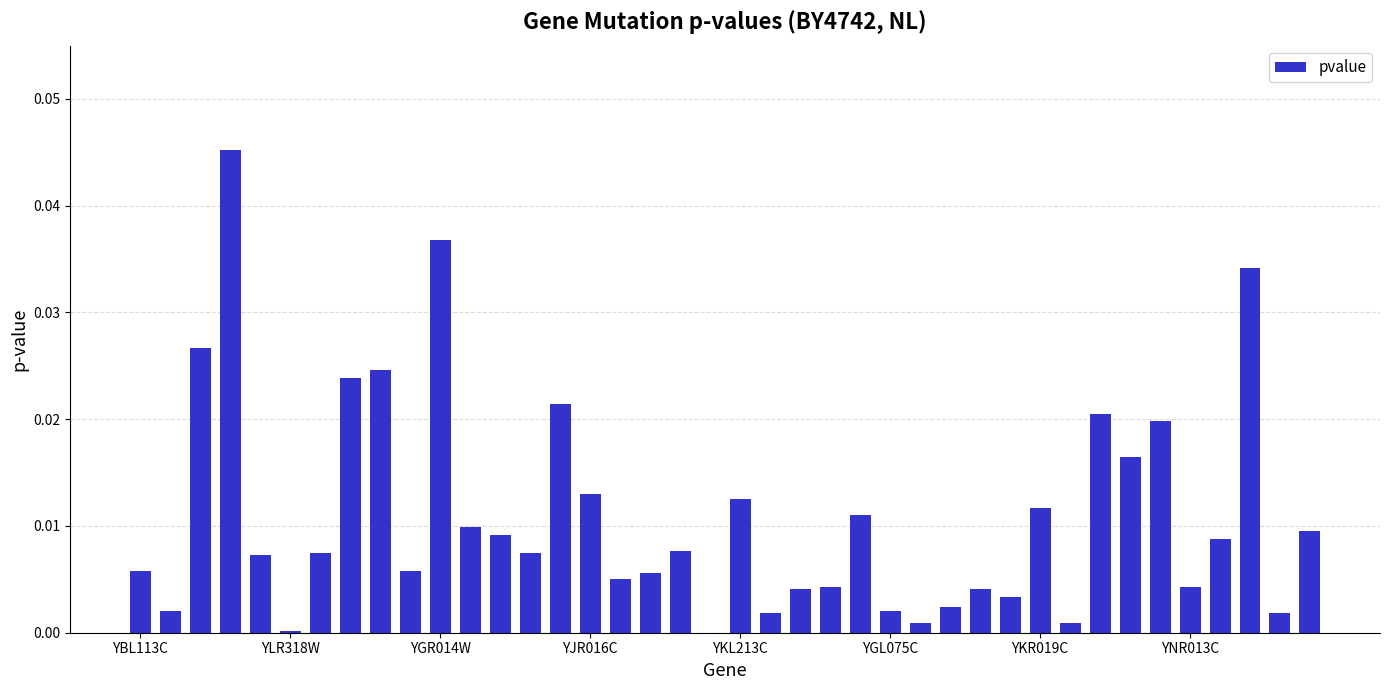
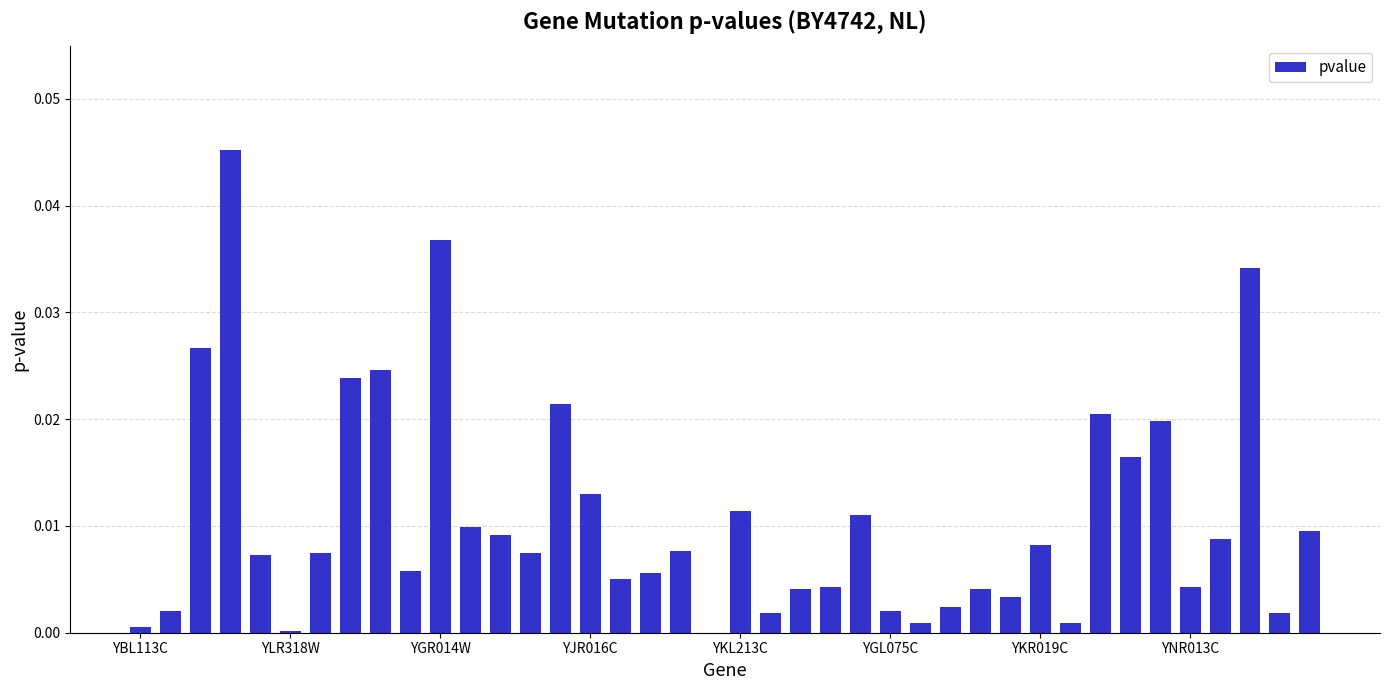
  {
-   "YBL113C": 0.0058,
+   "YBL113C": 0.0006,
    "YGR014W": 0.0368,
    "YJR016C": 0.0130,
-   "YKL213C": 0.0125,
+   "YKL213C": 0.0114,
    "YGL075C": 0.0021,
-   "YKR019C": 0.0117,
+   "YKR019C": 0.0082,
    "YNR013C": 0.0043
  }
